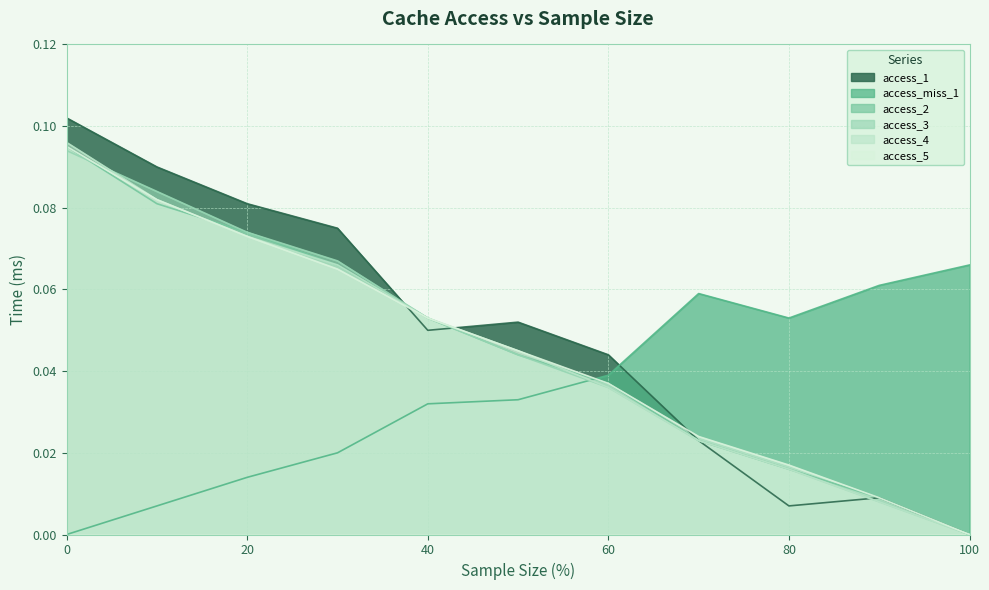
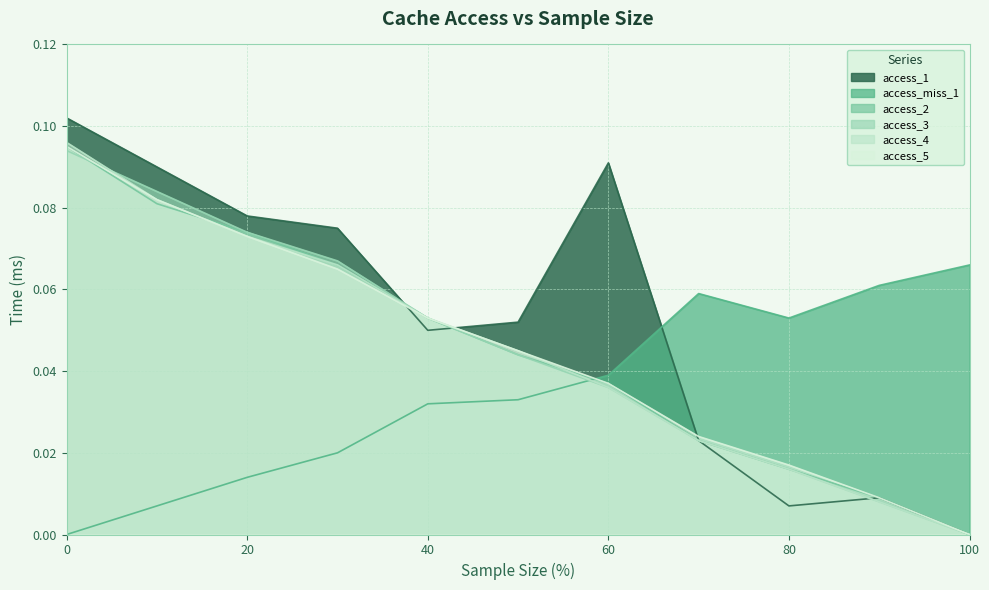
  {
    "access_1": {
      "0": 0.102,
-     "20": 0.081,
+     "20": 0.078,
      "40": 0.050,
-     "60": 0.044,
+     "60": 0.091,
      "80": 0.007
    }
  }
